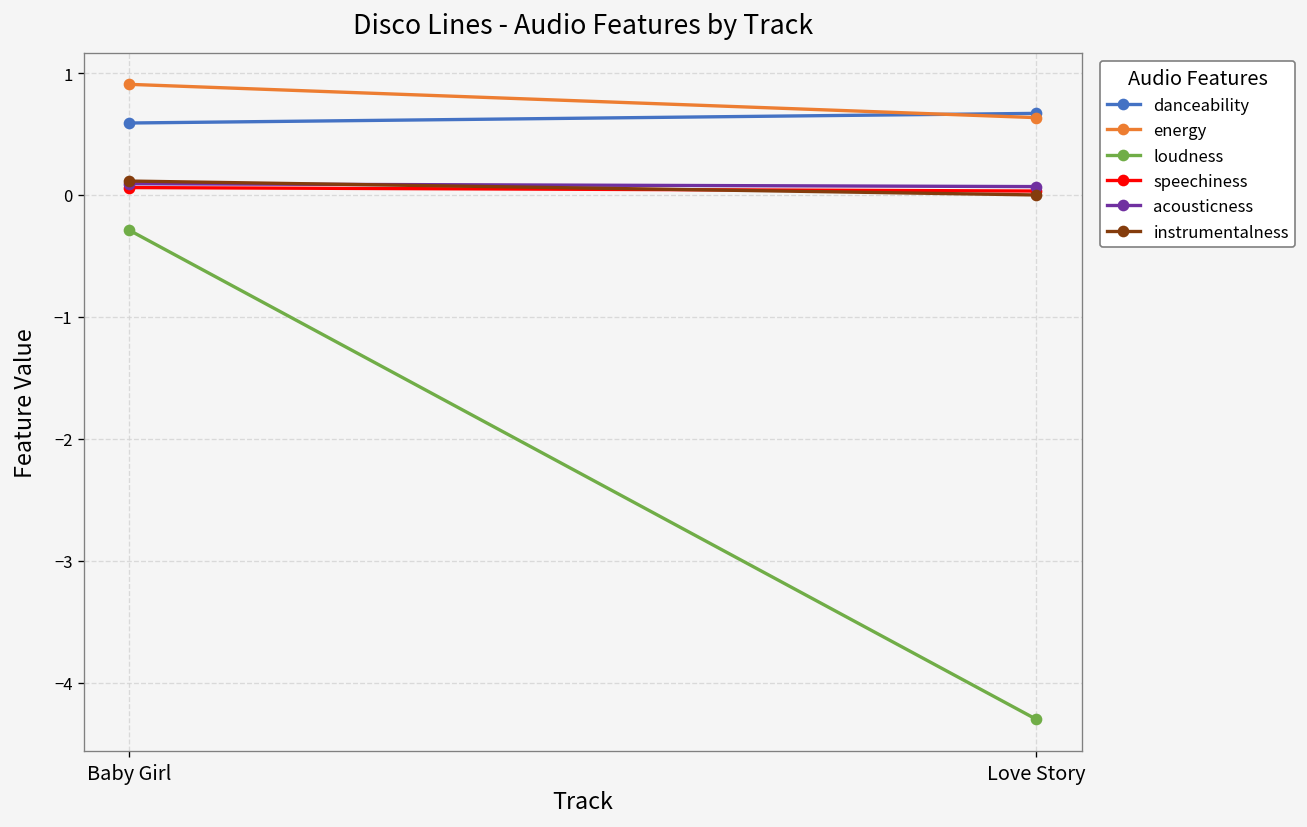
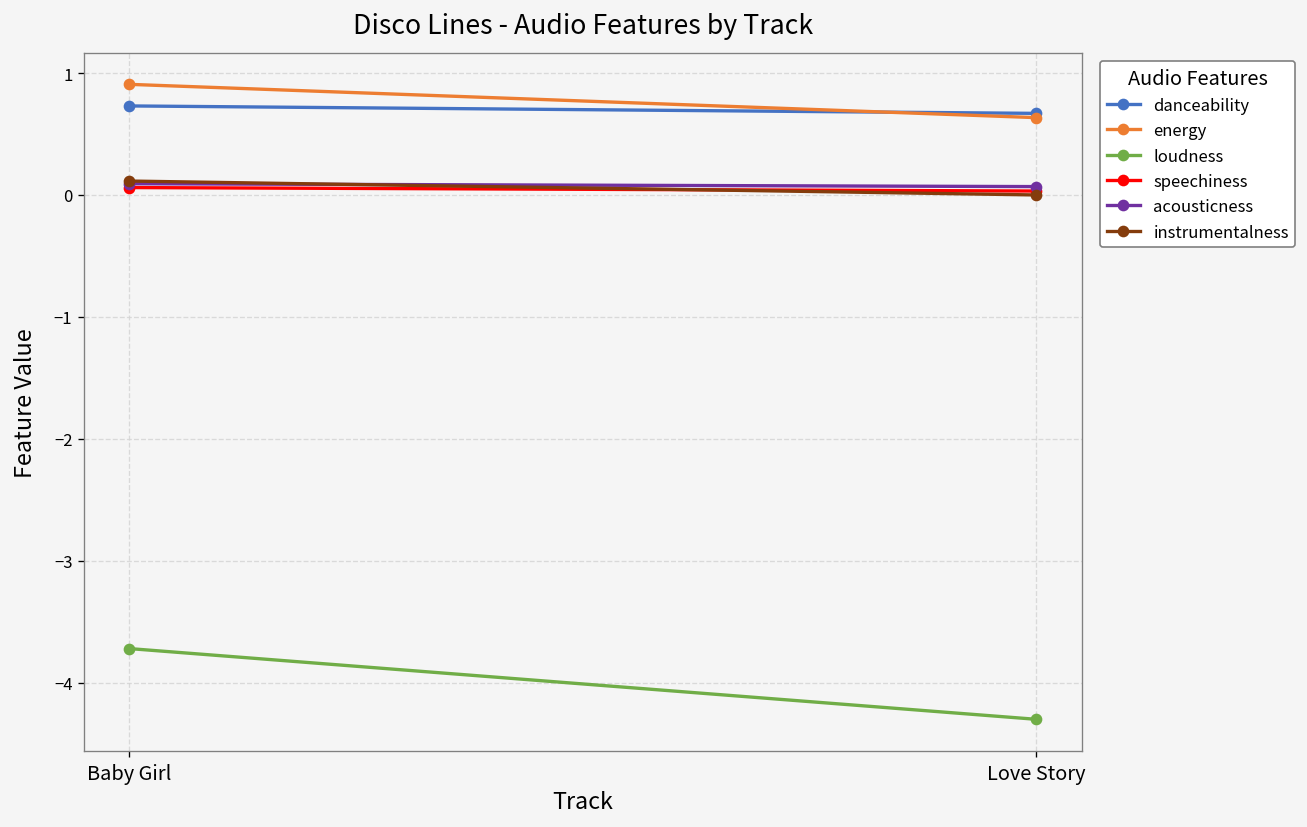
  {
    "danceability": {
-     "Baby Girl": 0.59,
+     "Baby Girl": 0.73,
      "Love Story": 0.67
    },
    "energy": {
      "Baby Girl": 0.91,
      "Love Story": 0.63
    },
    "loudness": {
-     "Baby Girl": -0.29,
+     "Baby Girl": -3.72,
      "Love Story": -4.30
    },
    "speechiness": {
      "Baby Girl": 0.06,
      "Love Story": 0.03
    },
    "acousticness": {
      "Love Story": 0.07
    },
    "instrumentalness": {
      "Love Story": 0.00
    }
  }
